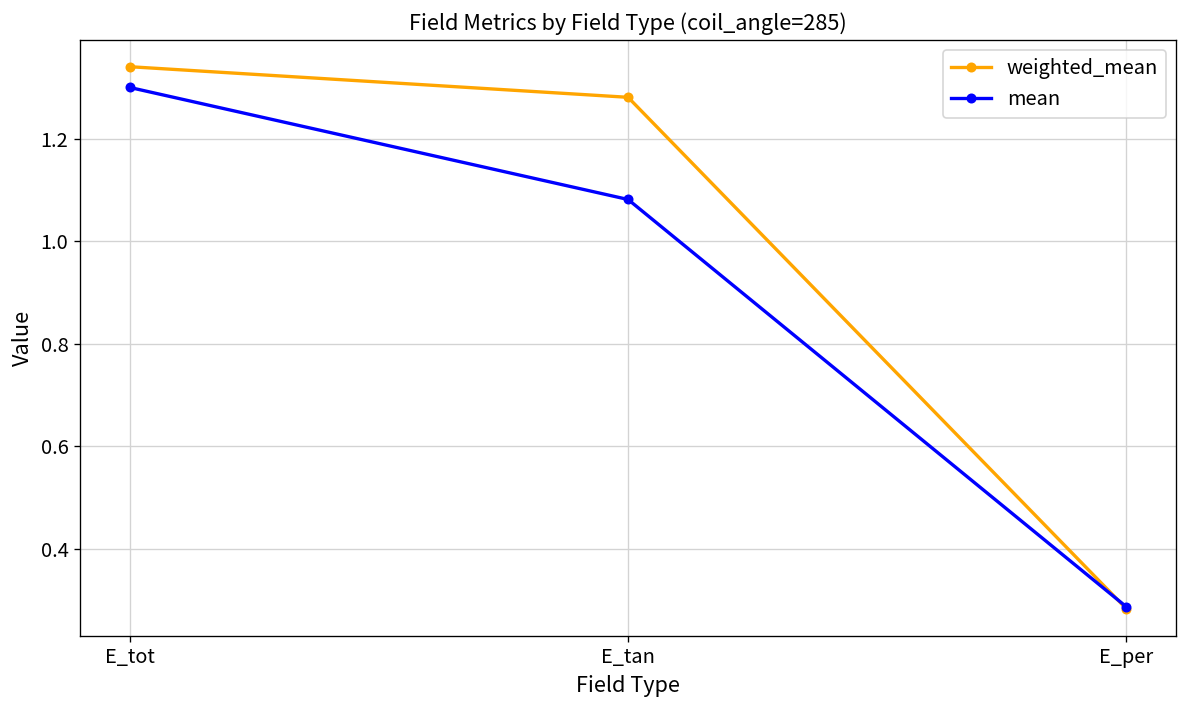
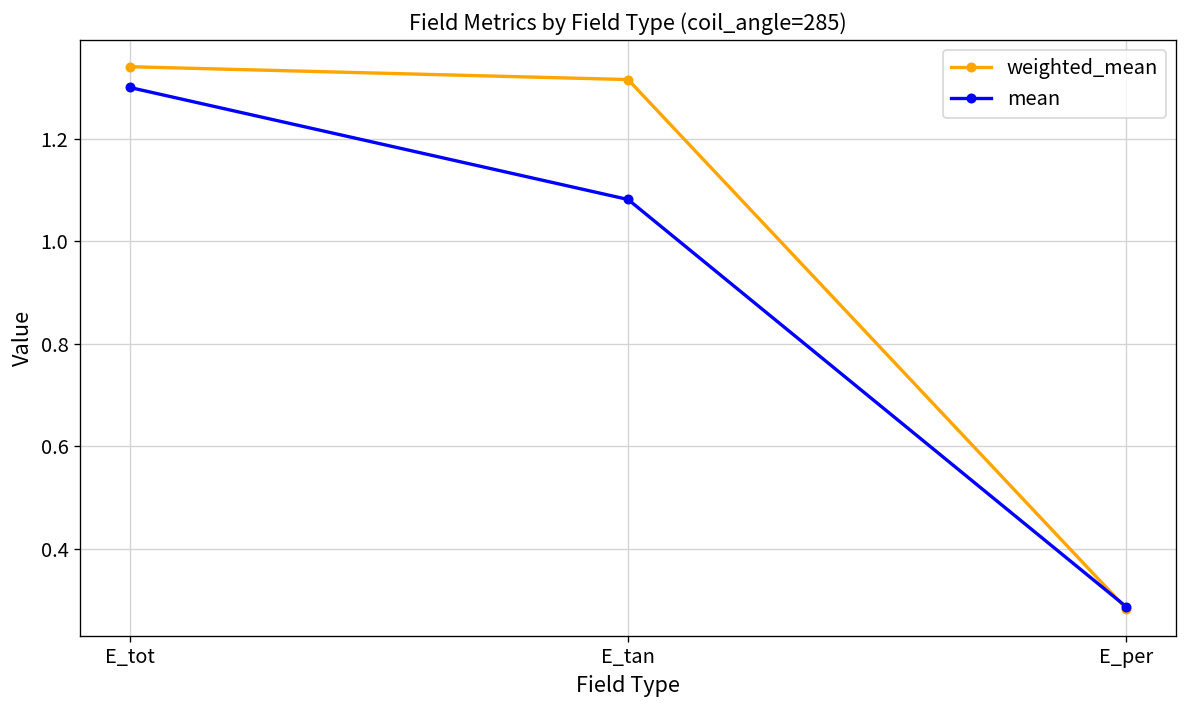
  {
    "weighted_mean": {
      "E_tot": 1.34,
-     "E_tan": 1.28
+     "E_tan": 1.32
    },
    "mean": {
      "E_tot": 1.30,
      "E_tan": 1.08
    }
  }
